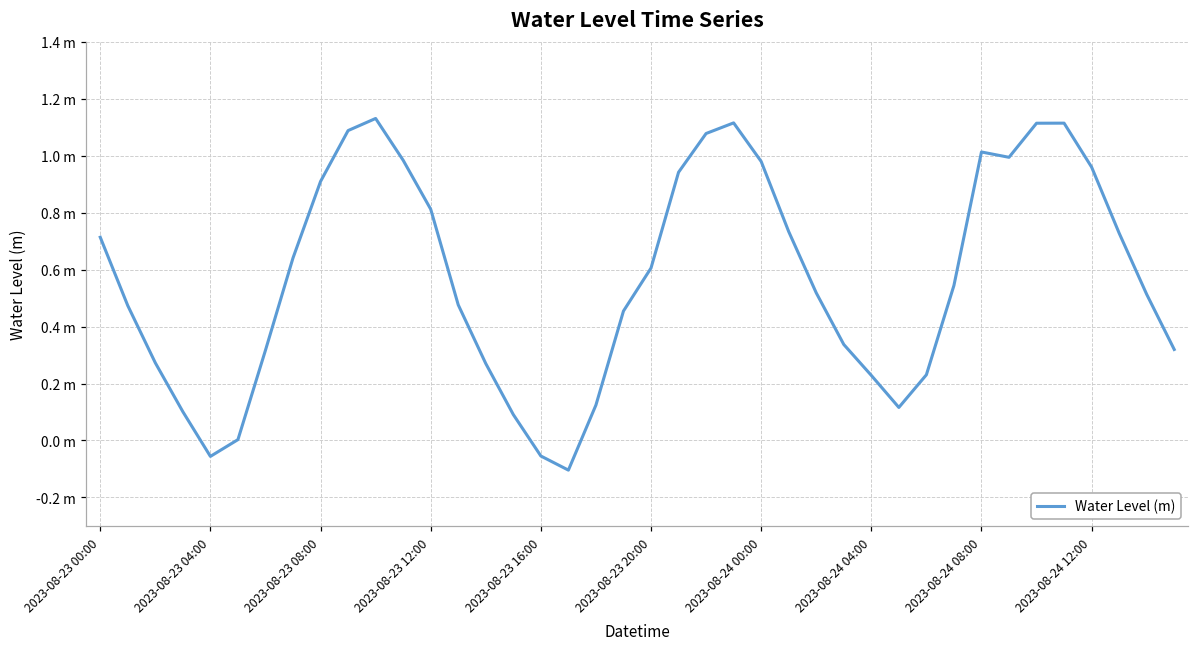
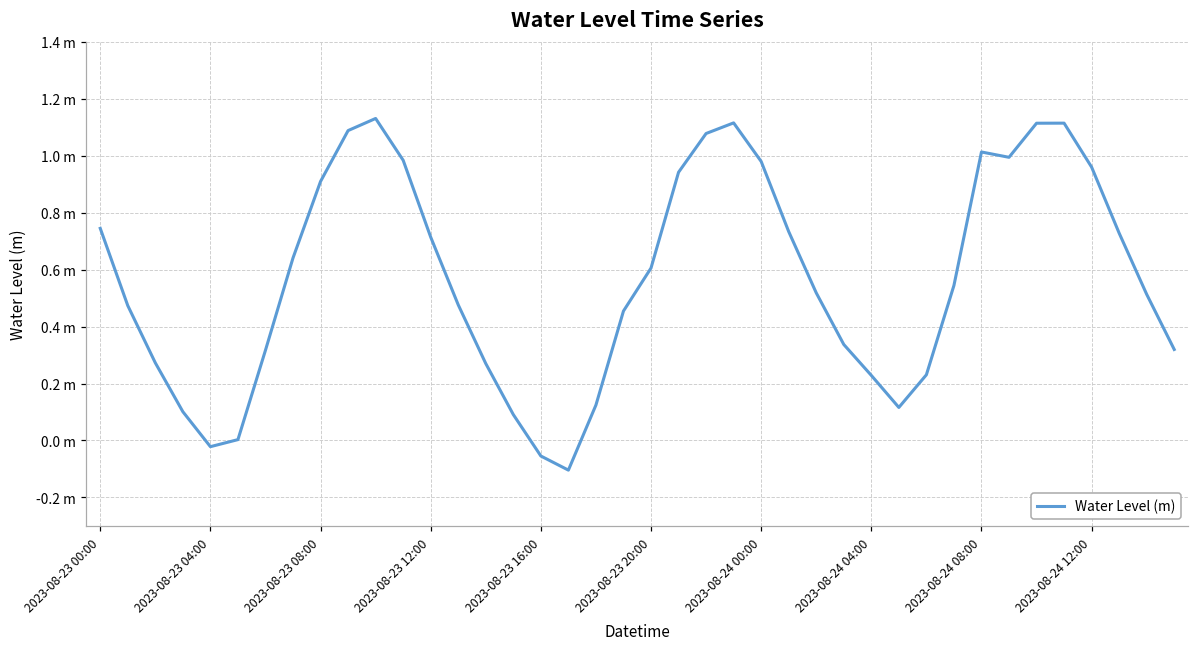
  {
-   "2023-08-23 00:00": "0.71 m",
-   "2023-08-23 04:00": "-0.06 m",
+   "2023-08-23 00:00": "0.74 m",
+   "2023-08-23 04:00": "-0.02 m",
    "2023-08-23 08:00": "0.91 m",
-   "2023-08-23 12:00": "0.81 m",
+   "2023-08-23 12:00": "0.71 m",
    "2023-08-23 16:00": "-0.05 m",
    "2023-08-23 20:00": "0.61 m",
    "2023-08-24 00:00": "0.98 m",
    "2023-08-24 04:00": "0.23 m",
    "2023-08-24 08:00": "1.01 m",
    "2023-08-24 12:00": "0.96 m"
  }
